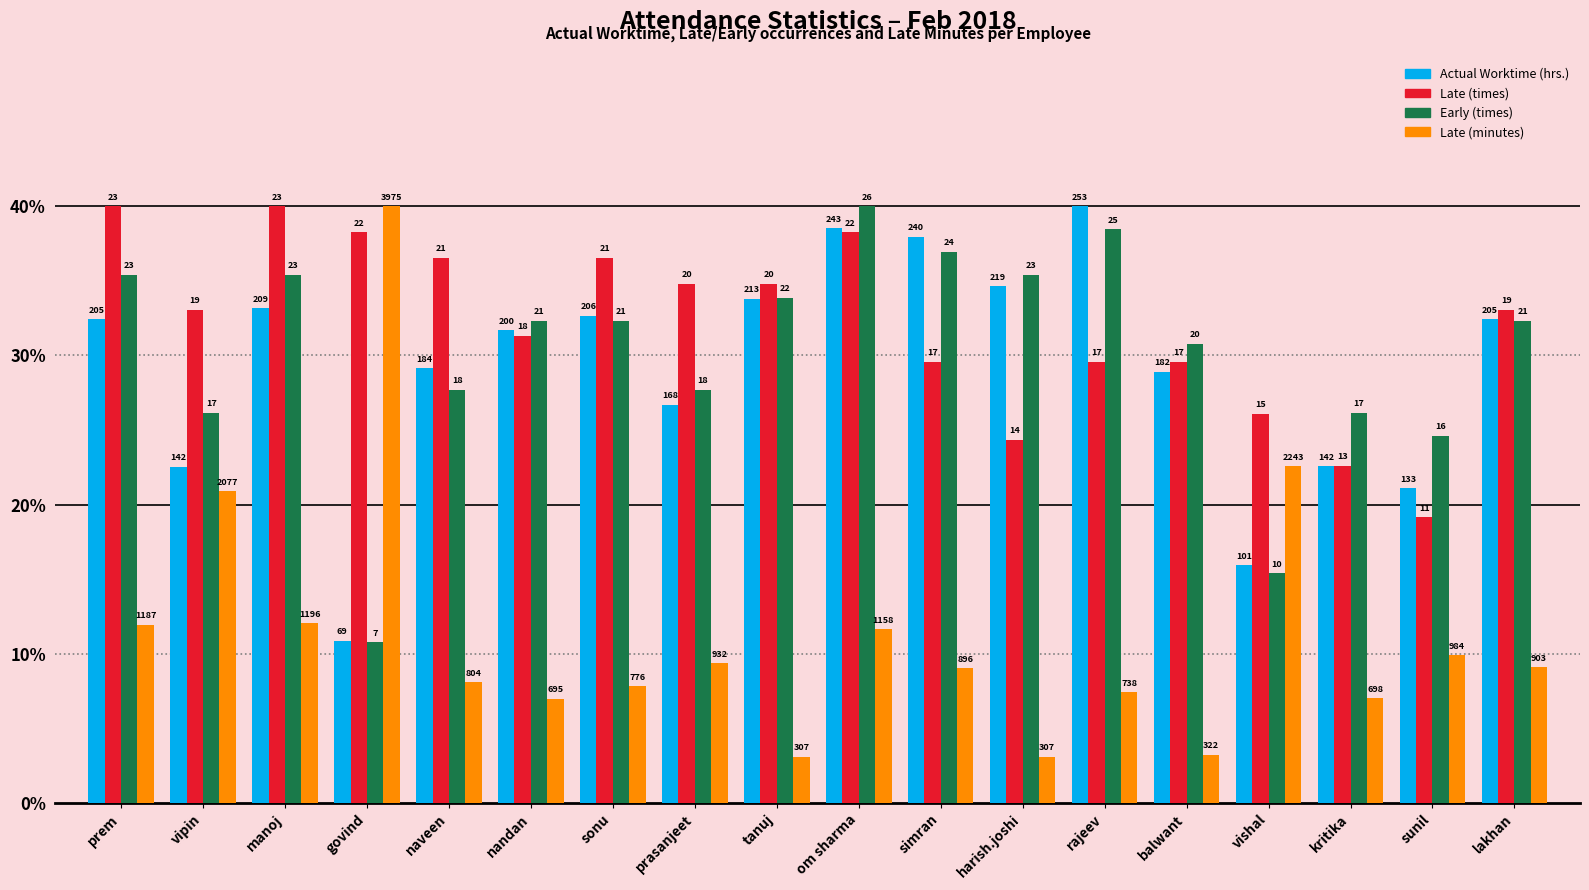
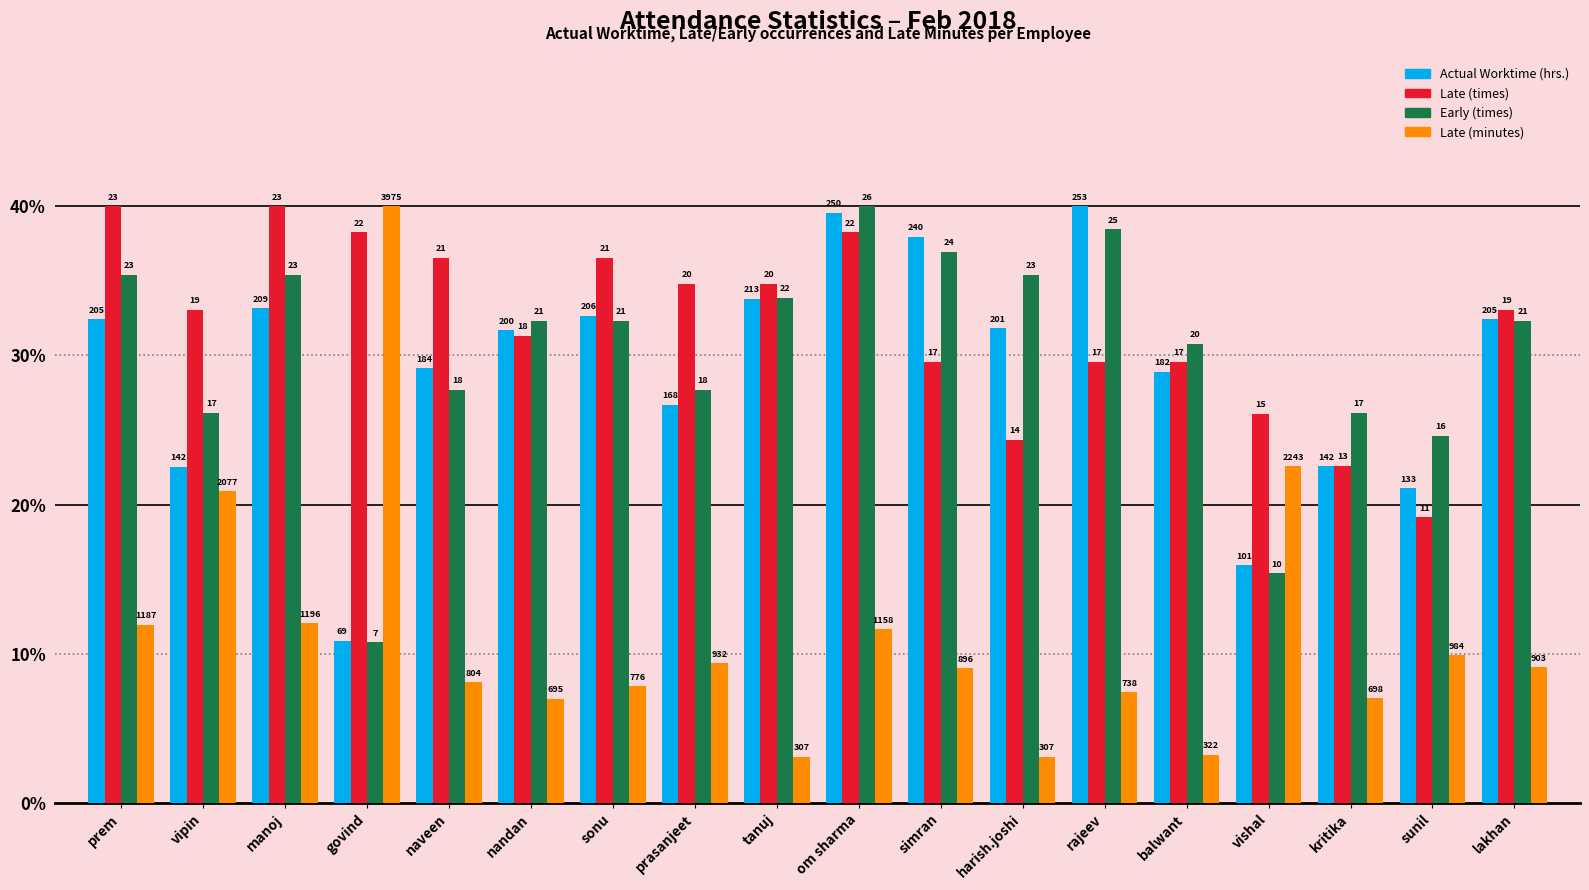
  {
    "Actual Worktime (hrs.)": {
-     "om sharma": 243,
-     "harish.joshi": 219
+     "om sharma": 250,
+     "harish.joshi": 201
    }
  }
